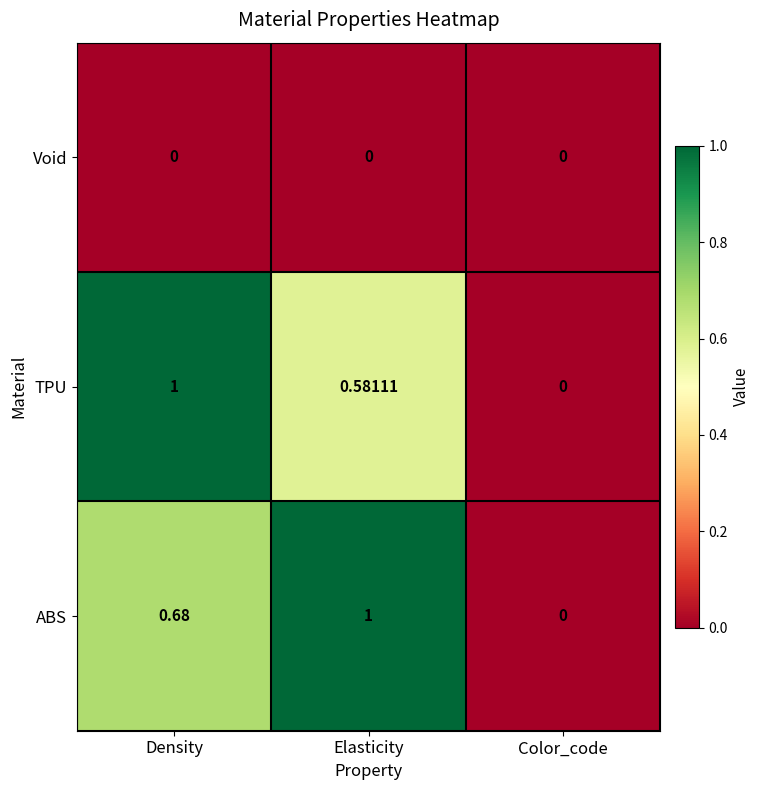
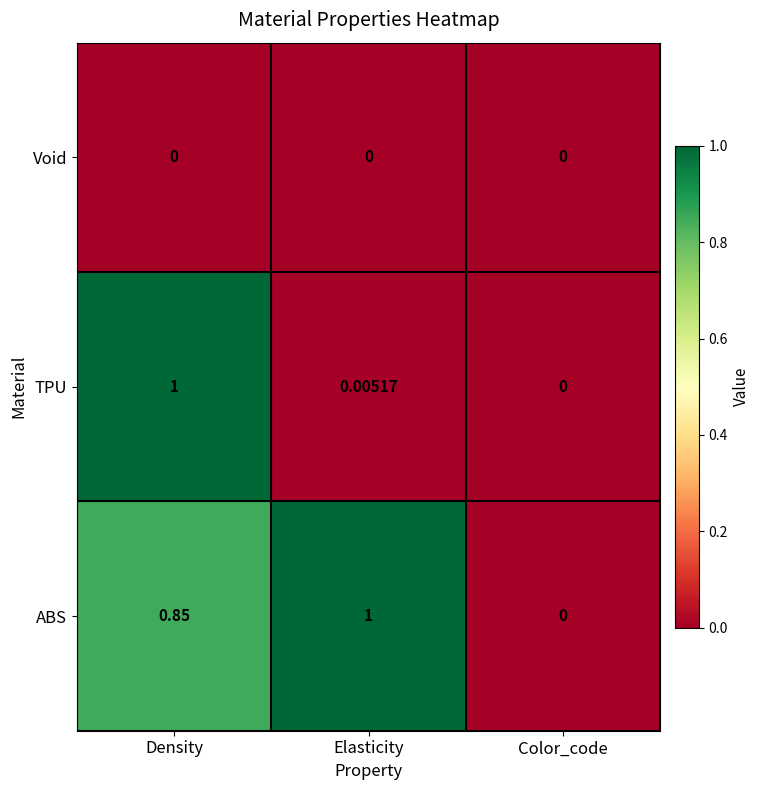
  {
    "Void": {
      "Density": 0,
      "Elasticity": 0,
      "Color_code": 0
    },
    "TPU": {
      "Density": 1,
-     "Elasticity": 0.58111,
+     "Elasticity": 0.00517,
      "Color_code": 0
    },
    "ABS": {
-     "Density": 0.68,
+     "Density": 0.85,
      "Elasticity": 1,
      "Color_code": 0
    }
  }
